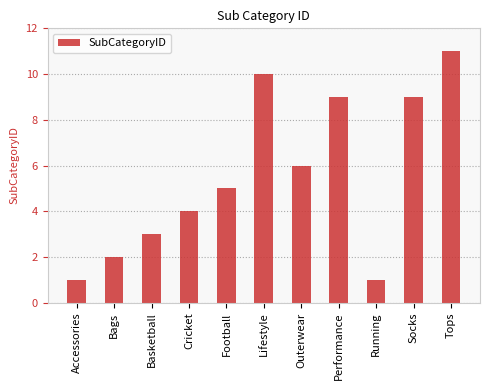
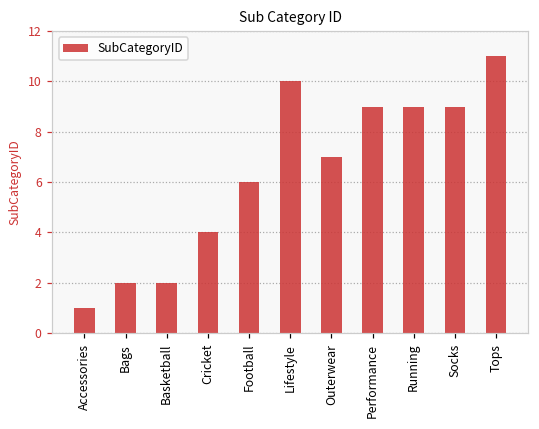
  {
    "Accessories": 1,
    "Bags": 2,
-   "Basketball": 3,
+   "Basketball": 2,
    "Cricket": 4,
-   "Football": 5,
+   "Football": 6,
    "Lifestyle": 10,
-   "Outerwear": 6,
+   "Outerwear": 7,
    "Performance": 9,
-   "Running": 1,
+   "Running": 9,
    "Socks": 9,
    "Tops": 11
  }
